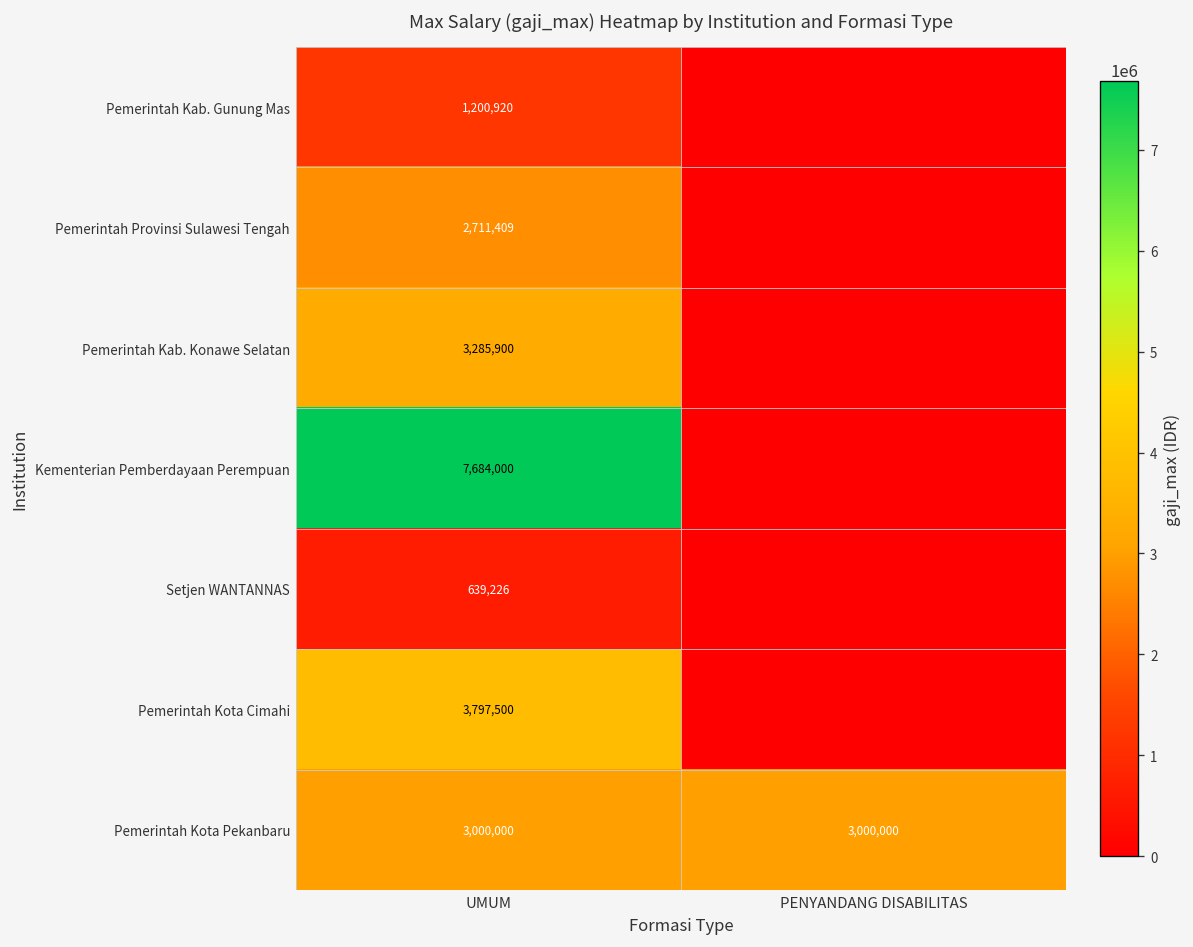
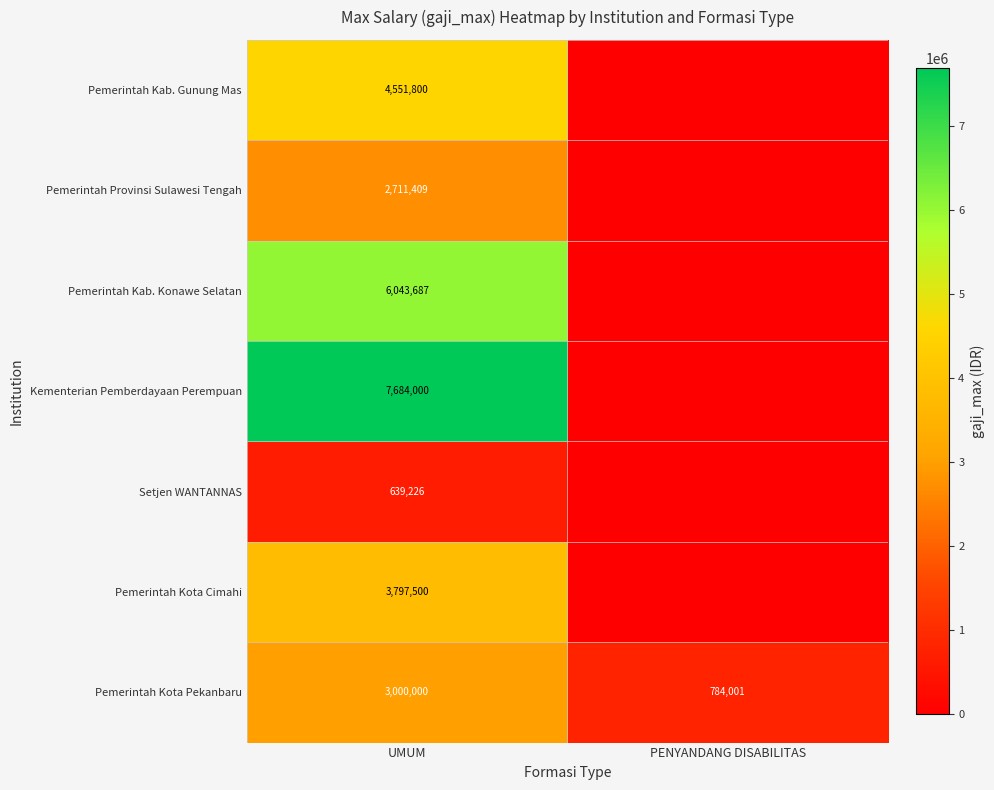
  {
    "Pemerintah Kab. Gunung Mas": {
-     "UMUM": "1,200,920"
+     "UMUM": "4,551,800"
    },
    "Pemerintah Provinsi Sulawesi Tengah": {
      "UMUM": "2,711,409"
    },
    "Pemerintah Kab. Konawe Selatan": {
-     "UMUM": "3,285,900"
+     "UMUM": "6,043,687"
    },
    "Kementerian Pemberdayaan Perempuan": {
      "UMUM": "7,684,000"
    },
    "Setjen WANTANNAS": {
      "UMUM": "639,226"
    },
    "Pemerintah Kota Cimahi": {
      "UMUM": "3,797,500"
    },
    "Pemerintah Kota Pekanbaru": {
      "UMUM": "3,000,000",
-     "PENYANDANG DISABILITAS": "3,000,000"
+     "PENYANDANG DISABILITAS": "784,001"
    }
  }
